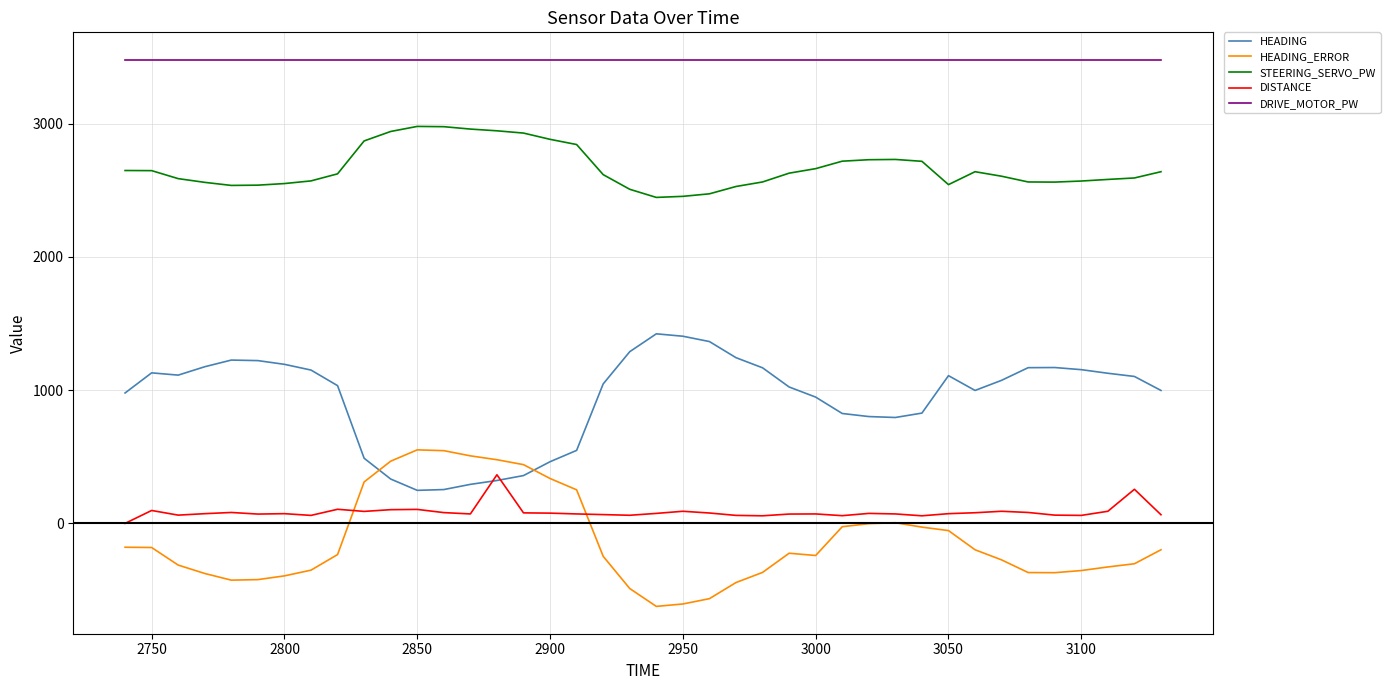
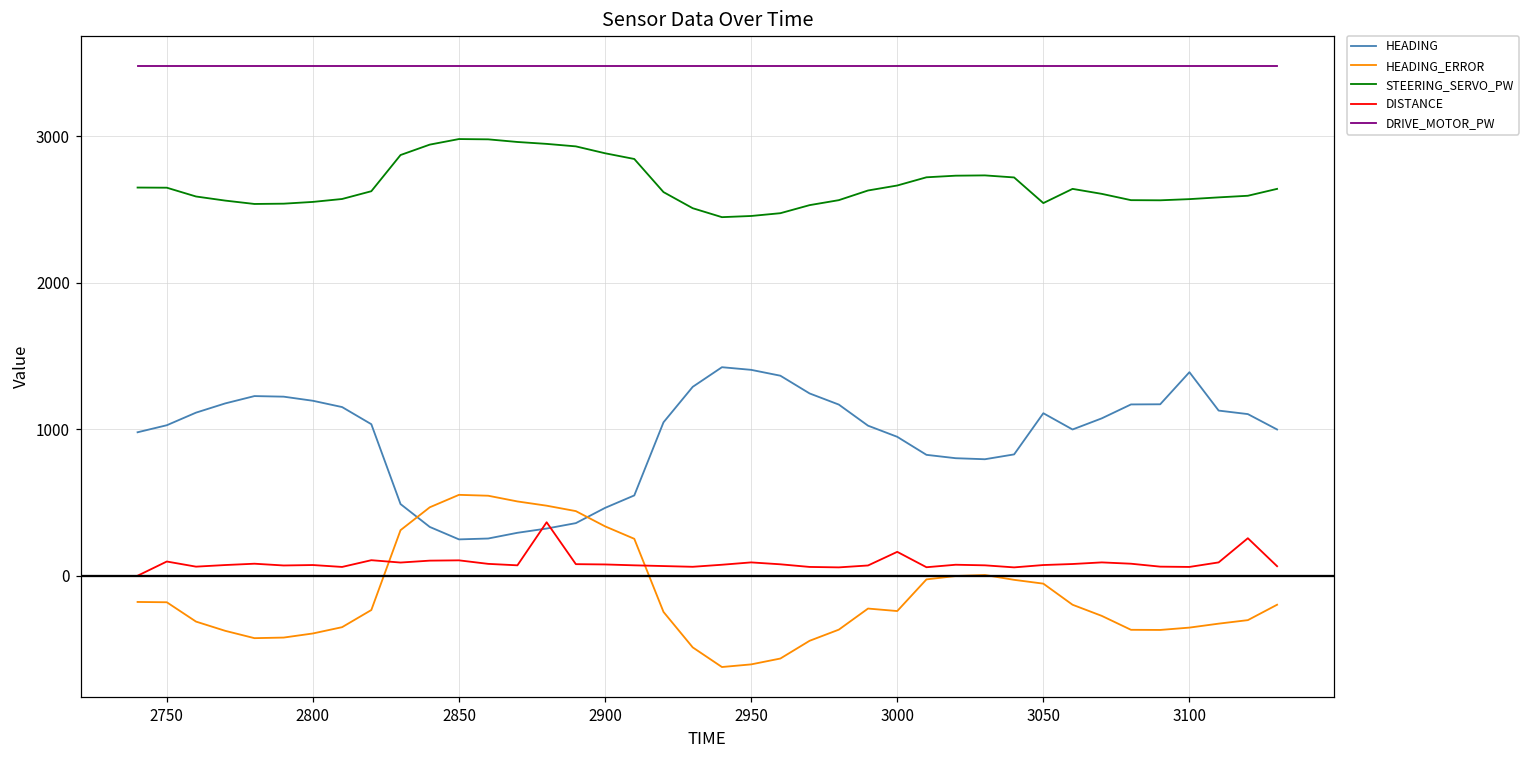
  {
    "HEADING": {
-     "2750": 1130,
+     "2750": 1030,
      "2800": 1190,
      "2850": 250,
      "2900": 460,
      "2950": 1410,
      "3000": 950,
      "3050": 1110,
-     "3100": 1150
+     "3100": 1390
    },
    "HEADING_ERROR": {
      "2750": -180,
      "2800": -390,
      "2850": 550,
      "2900": 340,
      "2950": -610,
      "3000": -240,
      "3050": -50,
      "3100": -350
    },
    "STEERING_SERVO_PW": {
      "2750": 2650,
      "2800": 2550,
      "2850": 2980,
      "2900": 2880,
      "2950": 2460,
      "3000": 2660,
      "3050": 2540,
      "3100": 2570
    },
    "DISTANCE": {
      "2750": 100,
      "2800": 70,
      "2850": 110,
      "2900": 80,
      "2950": 90,
-     "3000": 70,
+     "3000": 160,
      "3050": 70,
      "3100": 60
    },
    "DRIVE_MOTOR_PW": {
      "2750": 3480,
      "2800": 3480,
      "2850": 3480,
      "2900": 3480,
      "2950": 3480,
      "3000": 3480,
      "3050": 3480,
      "3100": 3480
    }
  }
